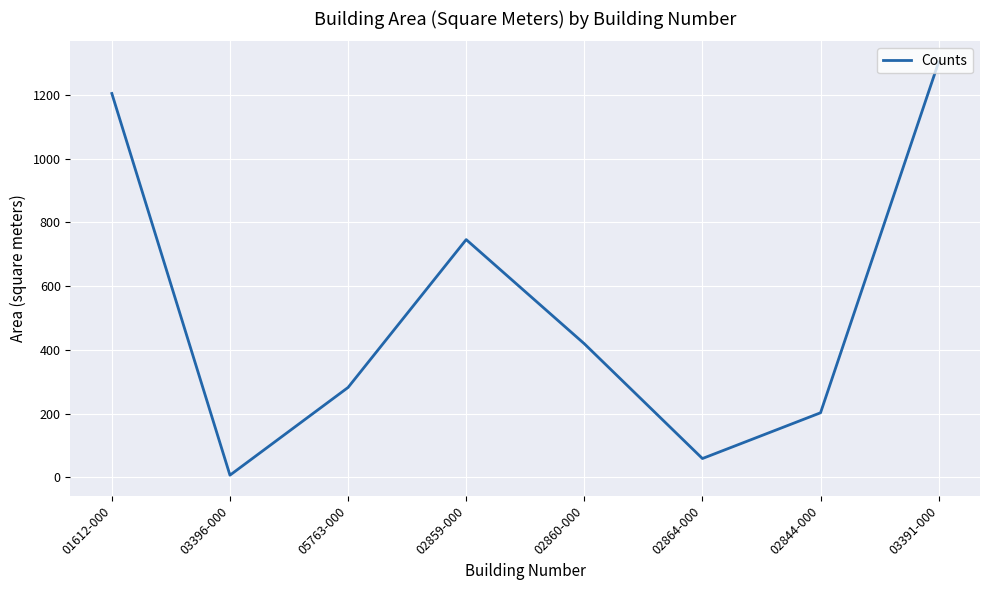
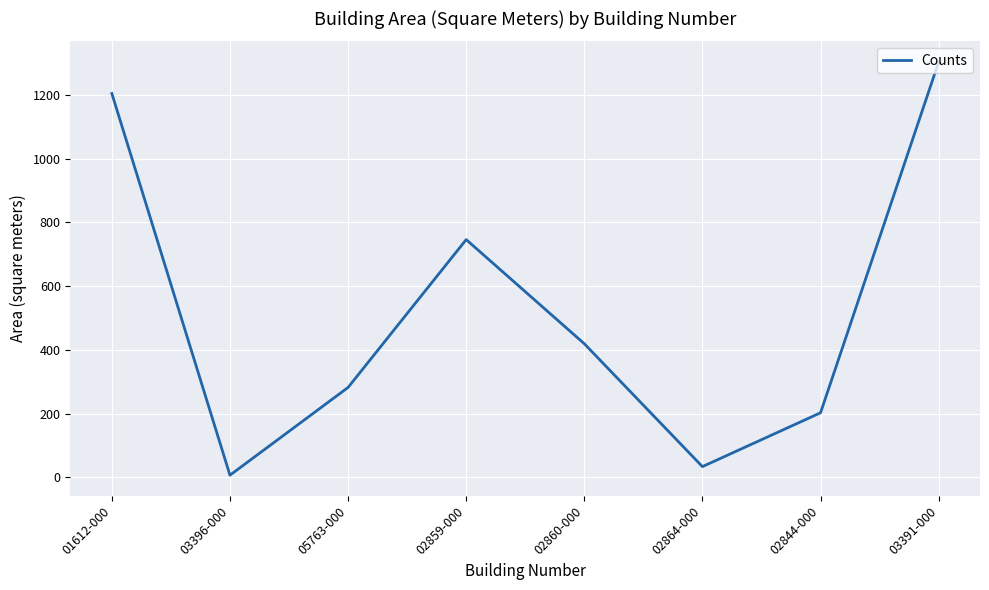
  {
    "01612-000": 1200,
    "03396-000": 10,
    "05763-000": 280,
    "02859-000": 750,
    "02860-000": 420,
-   "02864-000": 60,
+   "02864-000": 30,
    "02844-000": 200
  }
